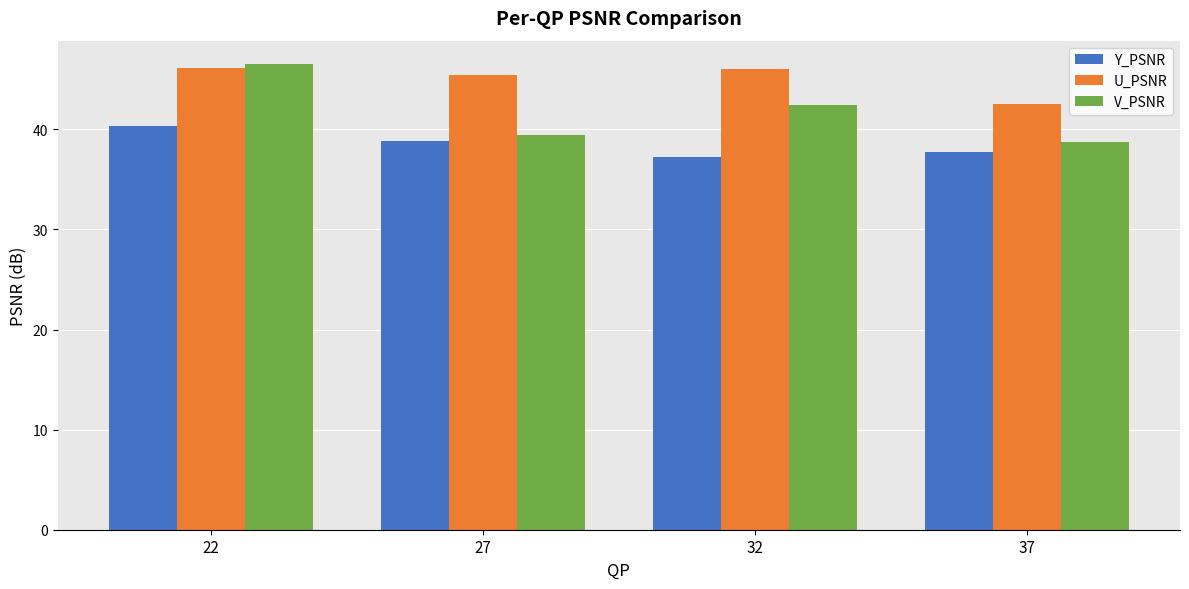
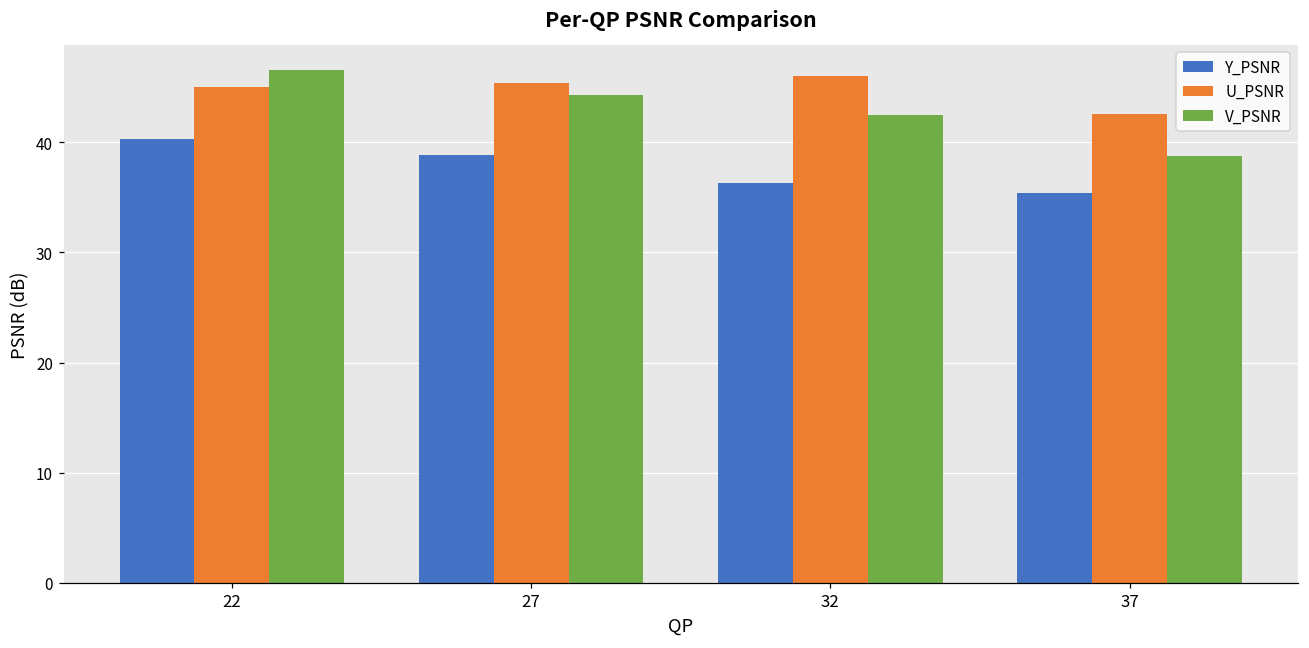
  {
    "Y_PSNR": {
      "22": 40.3,
      "27": 38.8,
-     "32": 37.2,
-     "37": 37.8
+     "32": 36.3,
+     "37": 35.4
    },
    "U_PSNR": {
-     "22": 46.1,
+     "22": 45.0,
      "27": 45.4,
      "32": 46.0,
      "37": 42.6
    },
    "V_PSNR": {
      "22": 46.5,
-     "27": 39.4,
+     "27": 44.3,
      "32": 42.4,
      "37": 38.8
    }
  }
